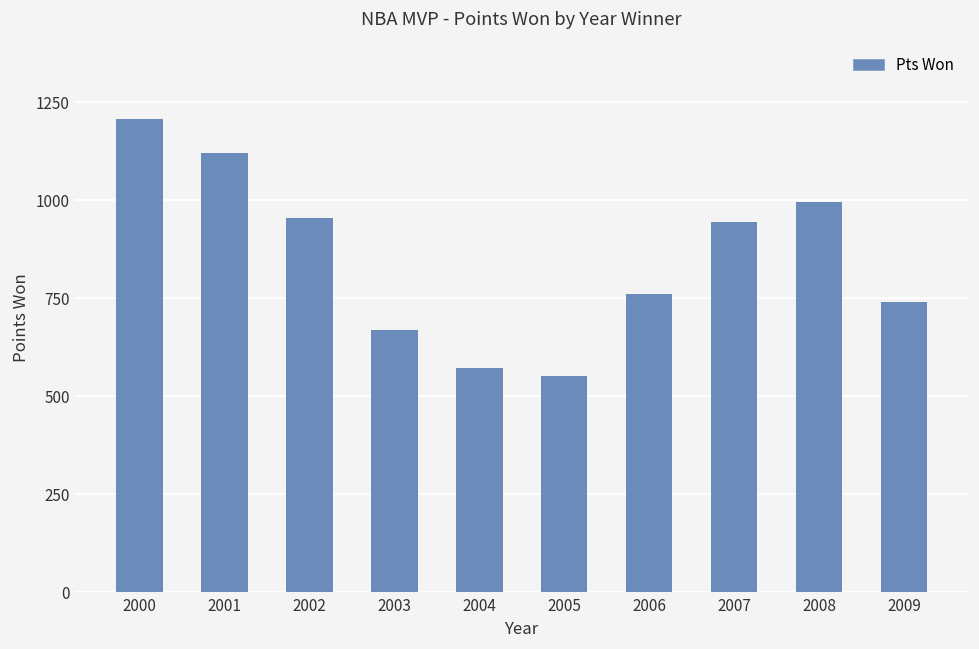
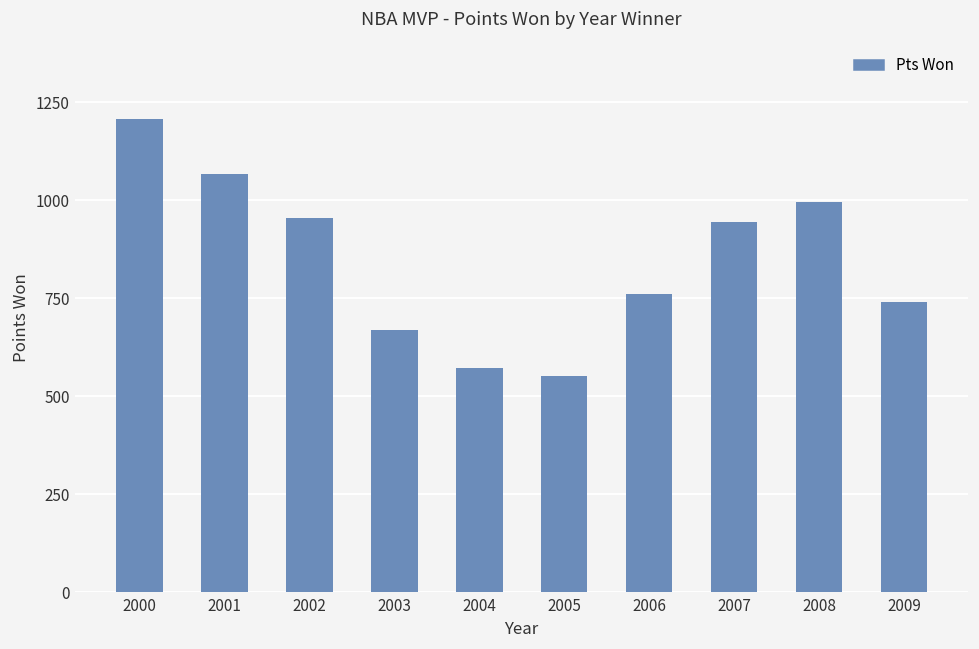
  {
    "2000": 1210,
-   "2001": 1120,
+   "2001": 1070,
    "2002": 950,
    "2003": 670,
    "2004": 570,
    "2005": 550,
    "2006": 760,
    "2007": 950,
    "2008": 1000,
    "2009": 740
  }
